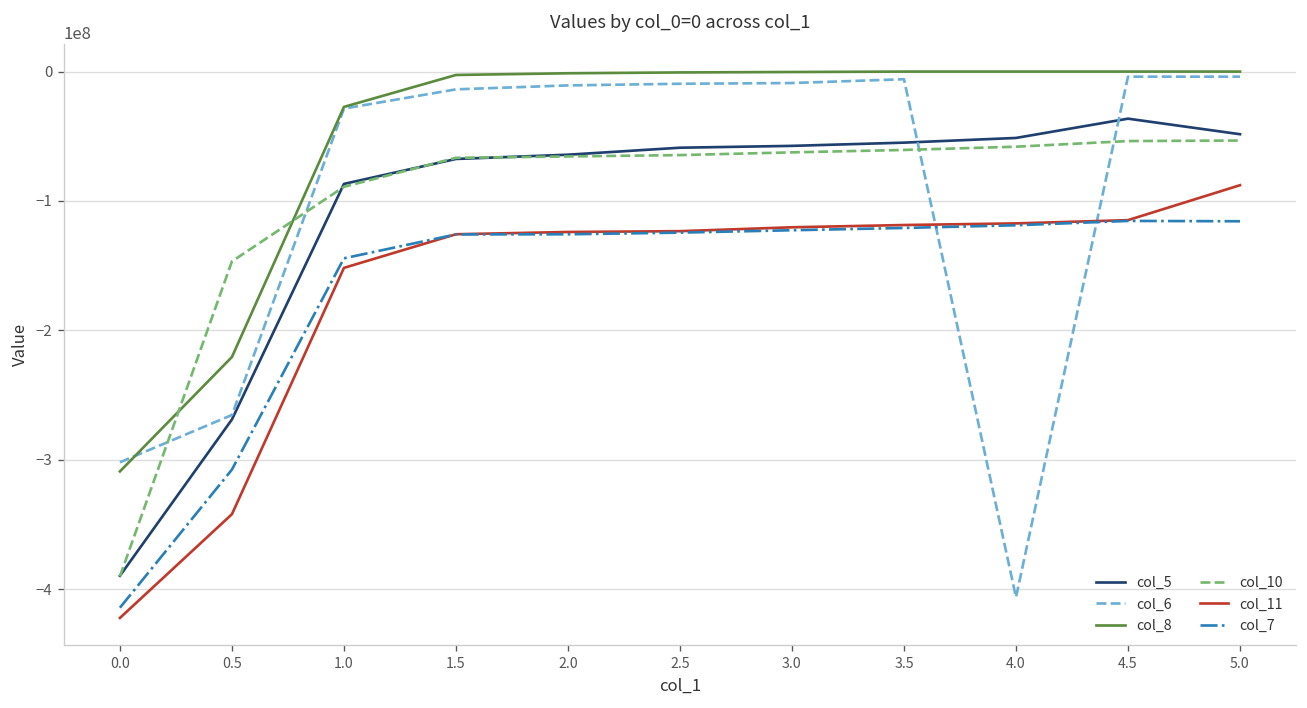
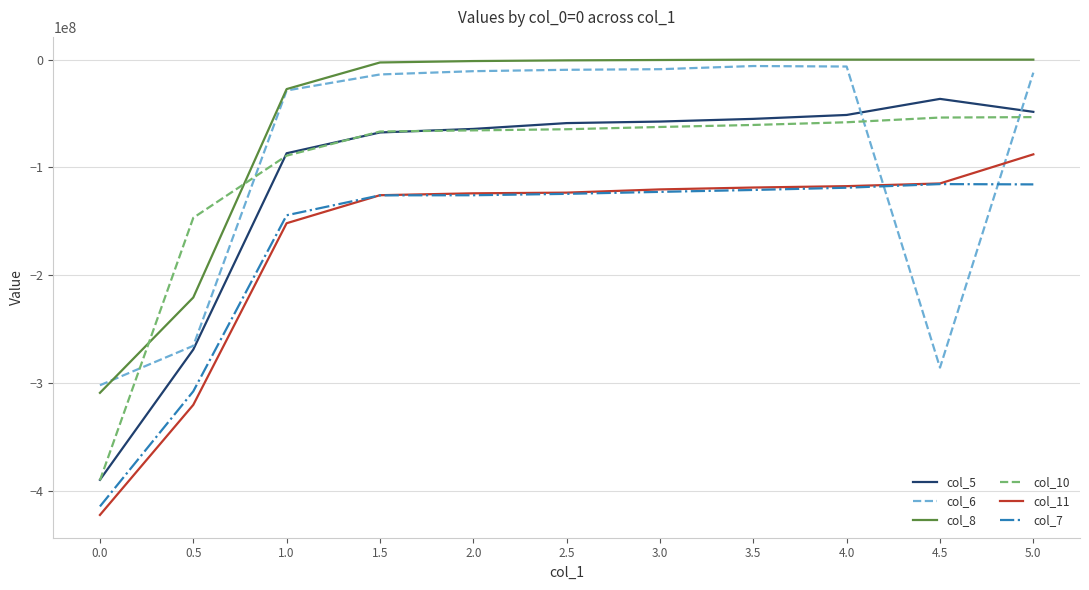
  {
    "col_5": {
      "0.5": -269000000,
      "2.5": -59000000,
      "3.0": -57000000,
      "3.5": -55000000,
      "4.0": -51000000,
      "4.5": -36000000,
      "5.0": -48000000
    },
    "col_6": {
      "0.0": -302000000,
      "0.5": -265000000,
      "1.5": -14000000,
      "2.0": -11000000,
      "2.5": -9000000,
      "3.0": -9000000,
      "3.5": -6000000,
-     "4.0": -406000000,
-     "4.5": -4000000,
-     "5.0": -4000000
+     "4.0": -6000000,
+     "4.5": -286000000,
+     "5.0": -12000000
    },
    "col_8": {
      "0.0": -309000000,
      "0.5": -221000000,
      "1.5": -3000000,
      "2.0": -1000000,
      "2.5": -1000000,
      "3.0": 0,
      "3.5": 0,
      "4.0": 0,
      "4.5": 0,
      "5.0": 0
    },
    "col_10": {
      "0.5": -147000000,
      "2.5": -65000000,
      "3.0": -62000000,
      "3.5": -61000000,
      "4.0": -58000000,
      "4.5": -54000000,
      "5.0": -53000000
    },
    "col_11": {
      "0.0": -422000000,
-     "0.5": -342000000,
+     "0.5": -320000000,
      "1.0": -152000000,
      "5.0": -88000000
    },
    "col_7": {
      "0.0": -414000000,
      "0.5": -308000000,
      "1.0": -144000000,
      "5.0": -116000000
    }
  }
